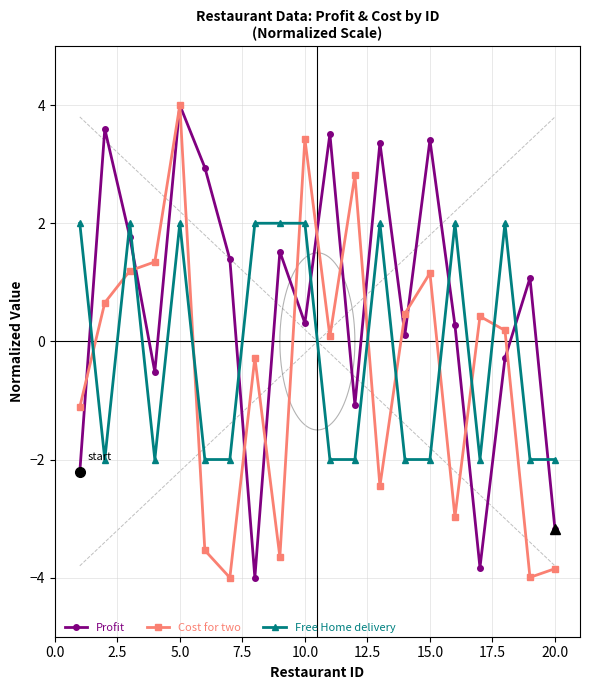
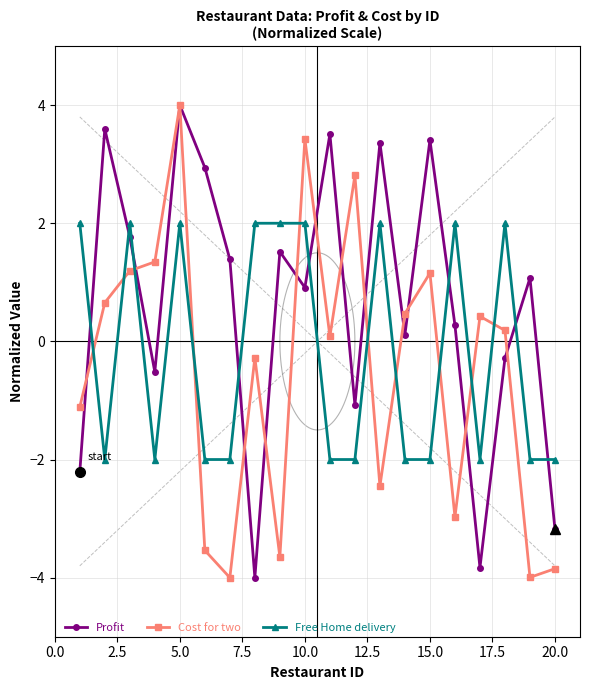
  {
    "Profit": {
-     "10.0": 0.3,
+     "10.0": 0.9,
      "15.0": 3.4
    },
    "Cost for two": {
      "10.0": 3.4,
      "15.0": 1.2,
      "20.0": -3.8
    },
    "Free Home delivery": {
      "5.0": 2.0,
      "10.0": 2.0,
      "15.0": -2.0,
      "20.0": -2.0
    }
  }
